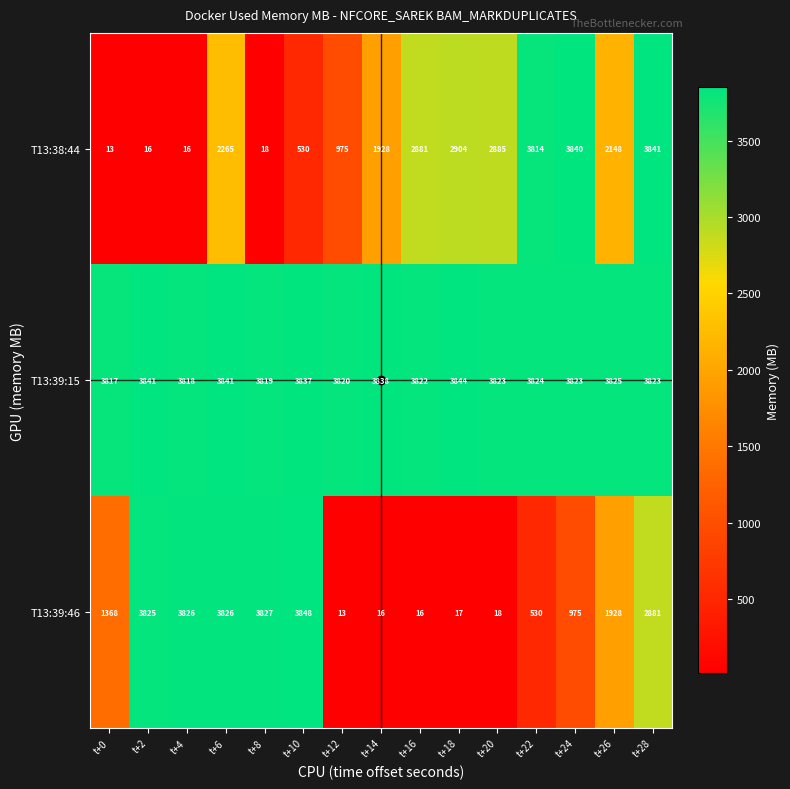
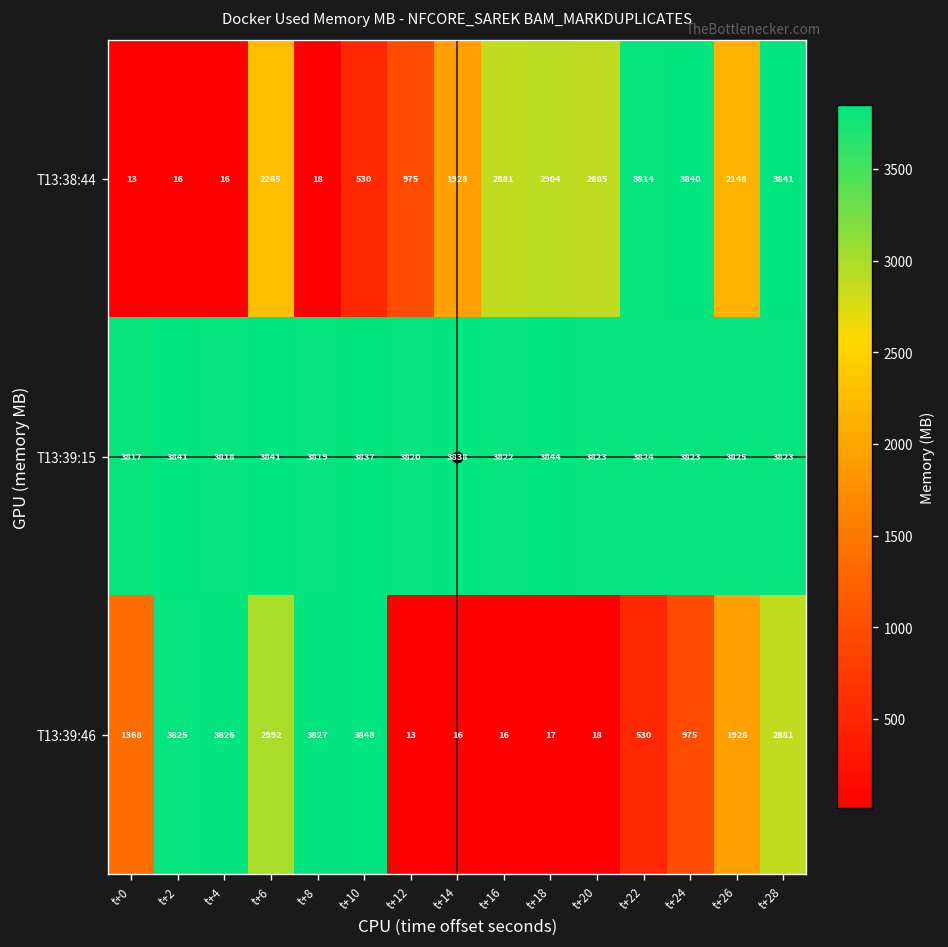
  {
    "T13:38:44": {
      "t+0": 13,
      "t+2": 16,
      "t+4": 16,
      "t+6": 2265,
      "t+8": 18,
      "t+10": 530,
      "t+12": 975,
      "t+14": 1928,
      "t+16": 2881,
      "t+18": 2904,
      "t+20": 2885,
      "t+22": 3814,
      "t+24": 3840,
      "t+26": 2148,
      "t+28": 3841
    },
    "T13:39:15": {
      "t+0": 3817,
      "t+2": 3841,
      "t+4": 3818,
      "t+6": 3841,
      "t+8": 3819,
      "t+10": 3837,
      "t+12": 3820,
      "t+16": 3822,
      "t+18": 3844,
      "t+20": 3823,
      "t+22": 3824,
      "t+24": 3823,
      "t+26": 3825,
      "t+28": 3823
    },
    "T13:39:46": {
      "t+0": 1368,
      "t+2": 3825,
      "t+4": 3826,
-     "t+6": 3826,
+     "t+6": 2992,
      "t+8": 3827,
      "t+10": 3848,
      "t+12": 13,
      "t+14": 16,
      "t+16": 16,
      "t+18": 17,
      "t+20": 18,
      "t+22": 530,
      "t+24": 975,
      "t+26": 1928,
      "t+28": 2881
    }
  }
